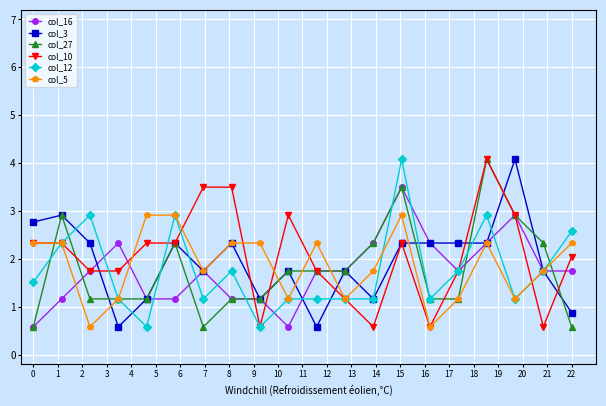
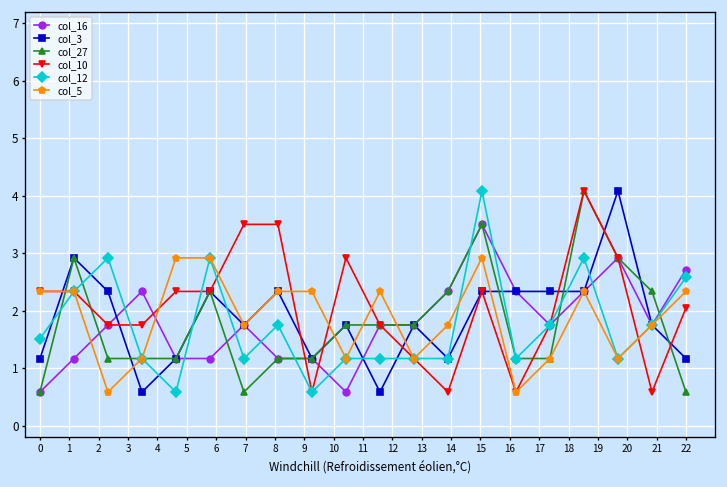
  {
    "col_16": {
-     "22": 1.8
+     "22": 2.7
    },
    "col_3": {
-     "0": 2.8,
-     "22": 0.9
+     "0": 1.2,
+     "22": 1.2
    },
    "col_27": {
      "22": 0.6
    },
    "col_10": {
      "22": 2.0
    },
    "col_12": {
      "0": 1.5,
      "22": 2.6
    },
    "col_5": {
      "22": 2.3
    }
  }
